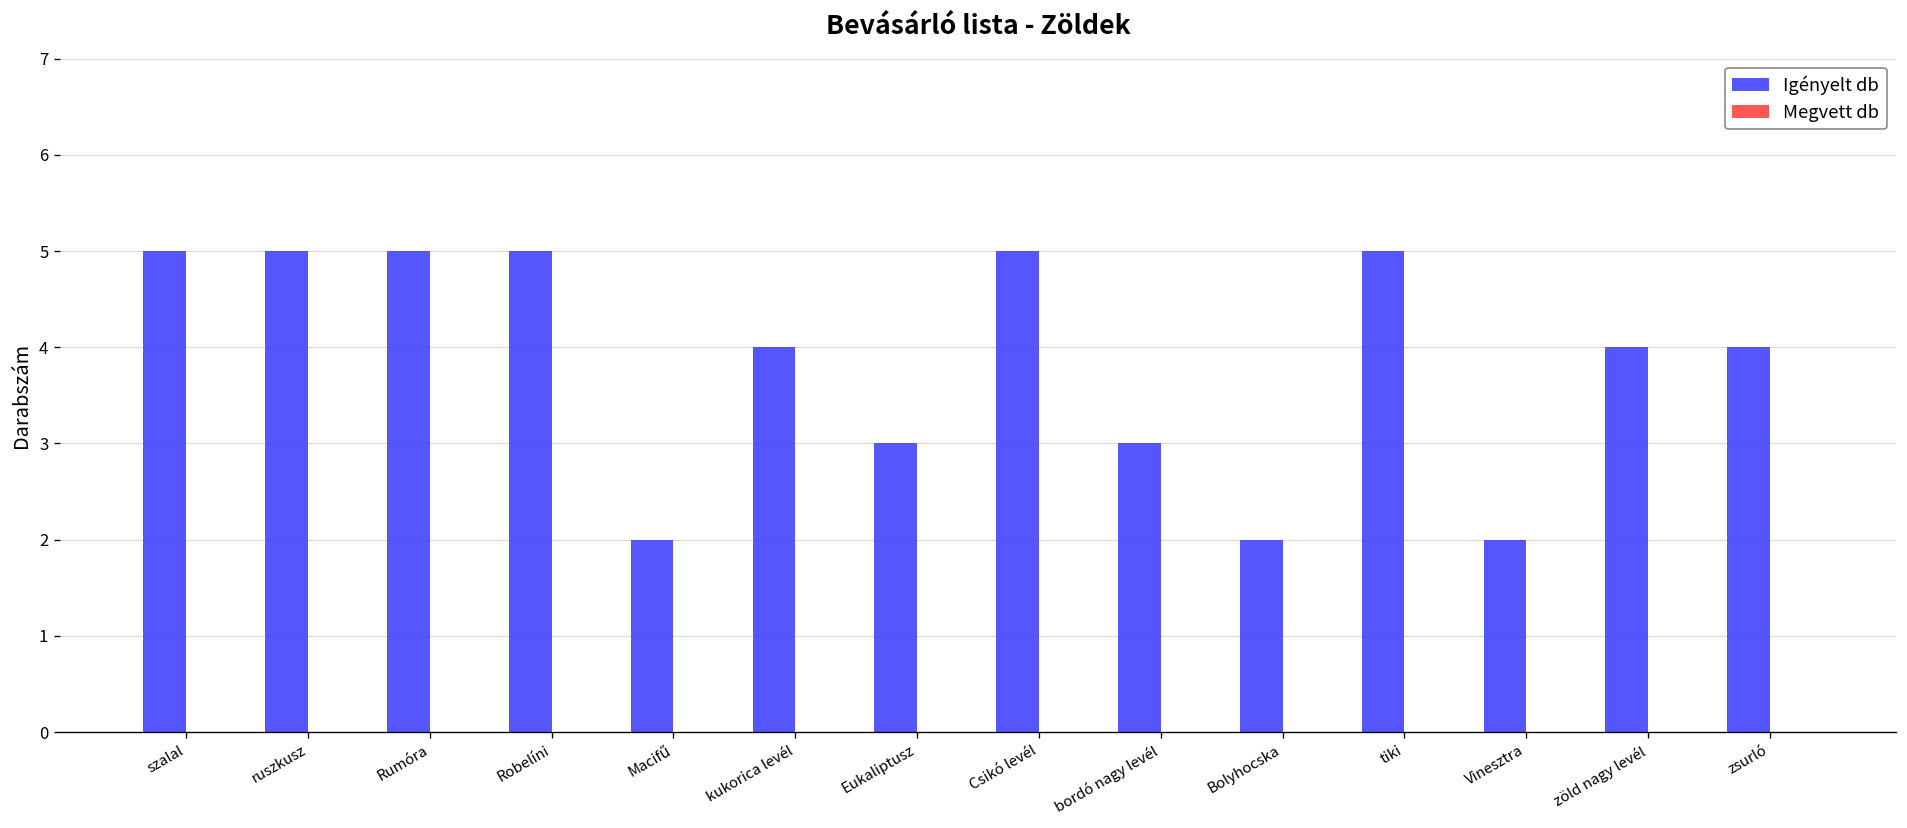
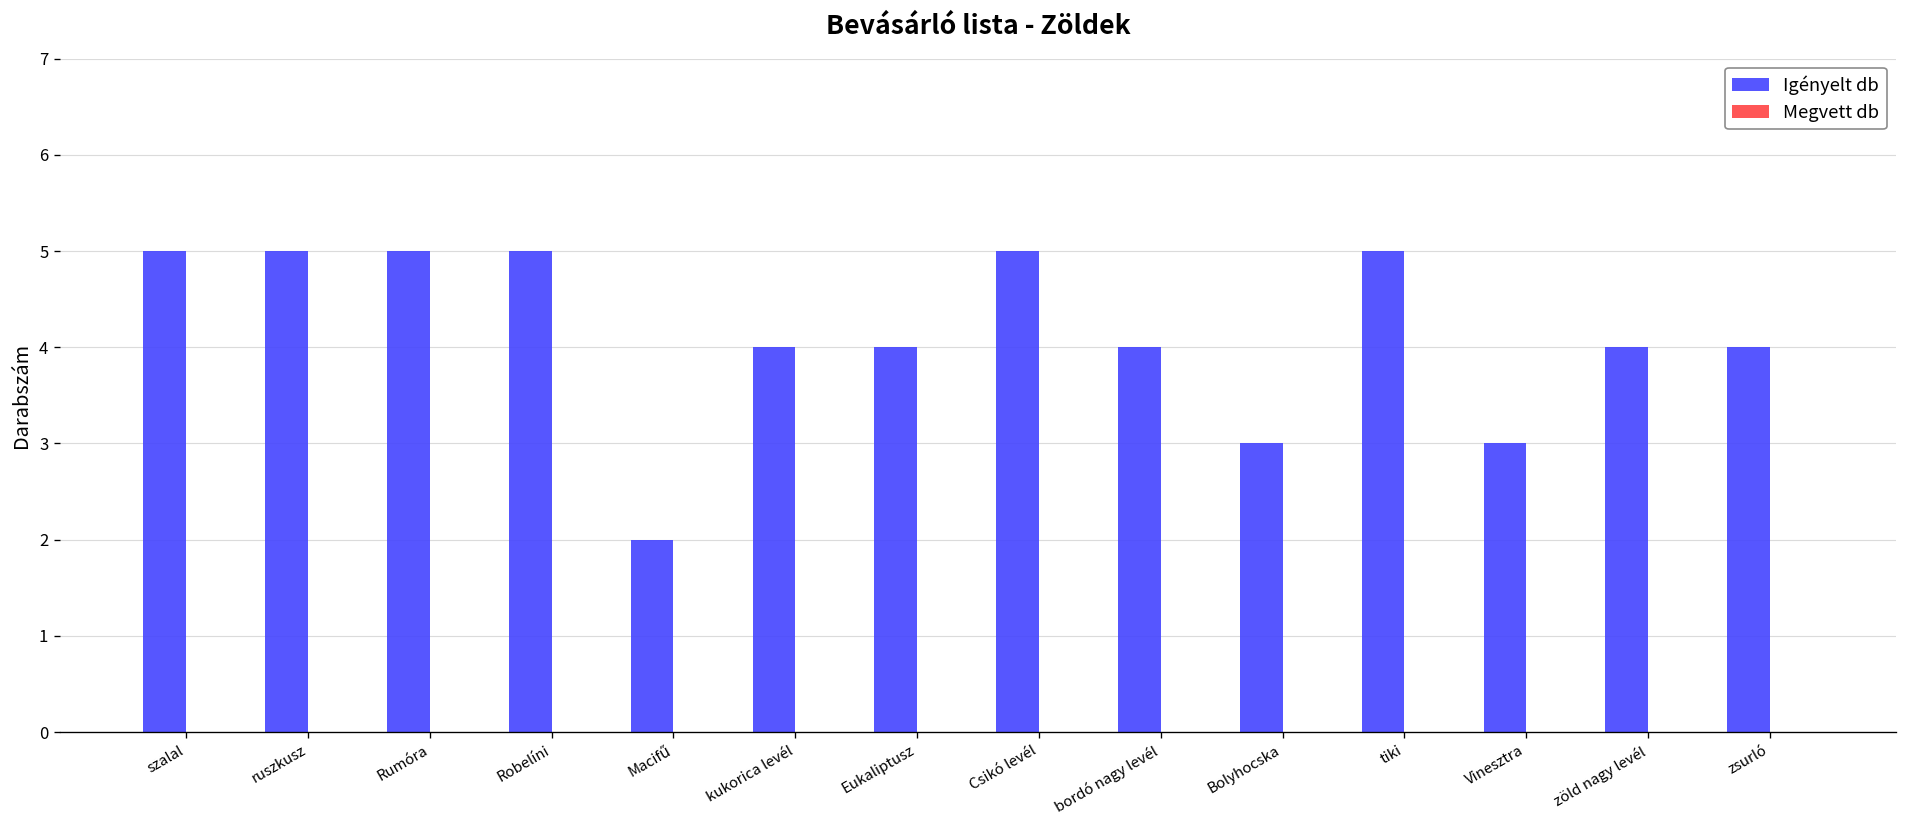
  {
    "Igényelt db": {
      "szalal": 5,
      "ruszkusz": 5,
      "Rumóra": 5,
      "Robelíni": 5,
      "Macifű": 2,
      "kukorica levél": 4,
-     "Eukaliptusz": 3,
+     "Eukaliptusz": 4,
      "Csikó levél": 5,
-     "bordó nagy levél": 3,
-     "Bolyhocska": 2,
+     "bordó nagy levél": 4,
+     "Bolyhocska": 3,
      "tiki": 5,
-     "Vinesztra": 2,
+     "Vinesztra": 3,
      "zöld nagy levél": 4,
      "zsurló": 4
    },
    "Megvett db": {
      "szalal": 0,
      "ruszkusz": 0,
      "Rumóra": 0,
      "Robelíni": 0,
      "Macifű": 0,
      "kukorica levél": 0,
      "Eukaliptusz": 0,
      "Csikó levél": 0,
      "bordó nagy levél": 0,
      "Bolyhocska": 0,
      "tiki": 0,
      "Vinesztra": 0,
      "zöld nagy levél": 0,
      "zsurló": 0
    }
  }
